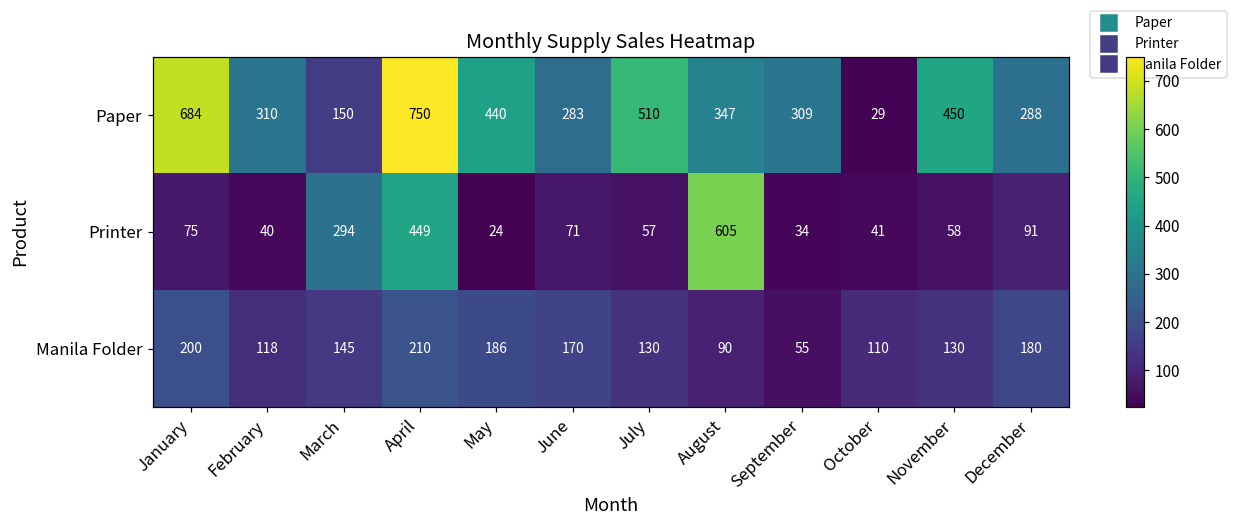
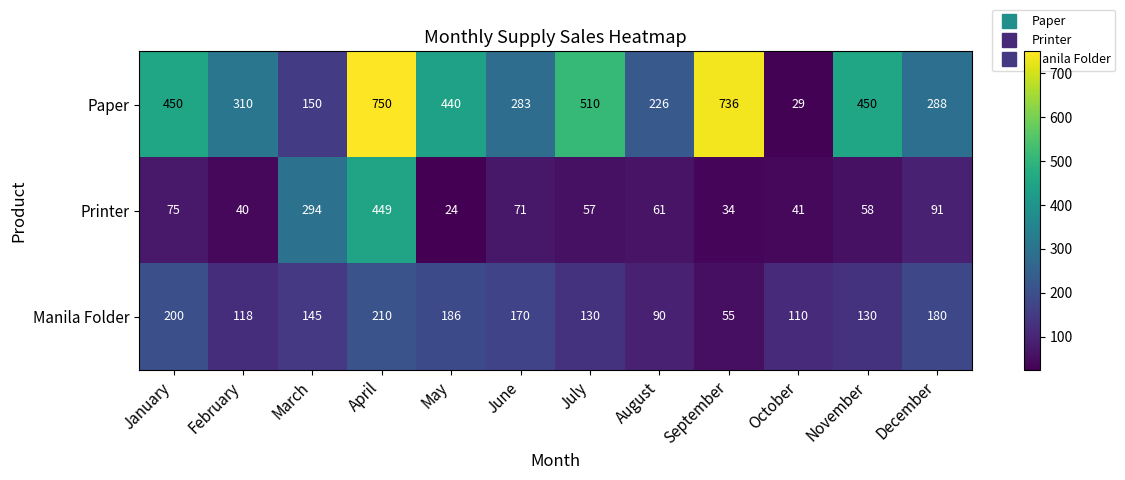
  {
    "Paper": {
-     "January": 684,
+     "January": 450,
      "February": 310,
      "March": 150,
      "April": 750,
      "May": 440,
      "June": 283,
      "July": 510,
-     "August": 347,
-     "September": 309,
+     "August": 226,
+     "September": 736,
      "October": 29,
      "November": 450,
      "December": 288
    },
    "Printer": {
      "January": 75,
      "February": 40,
      "March": 294,
      "April": 449,
      "May": 24,
      "June": 71,
      "July": 57,
-     "August": 605,
+     "August": 61,
      "September": 34,
      "October": 41,
      "November": 58,
      "December": 91
    },
    "Manila Folder": {
      "January": 200,
      "February": 118,
      "March": 145,
      "April": 210,
      "May": 186,
      "June": 170,
      "July": 130,
      "August": 90,
      "September": 55,
      "October": 110,
      "November": 130,
      "December": 180
    }
  }
